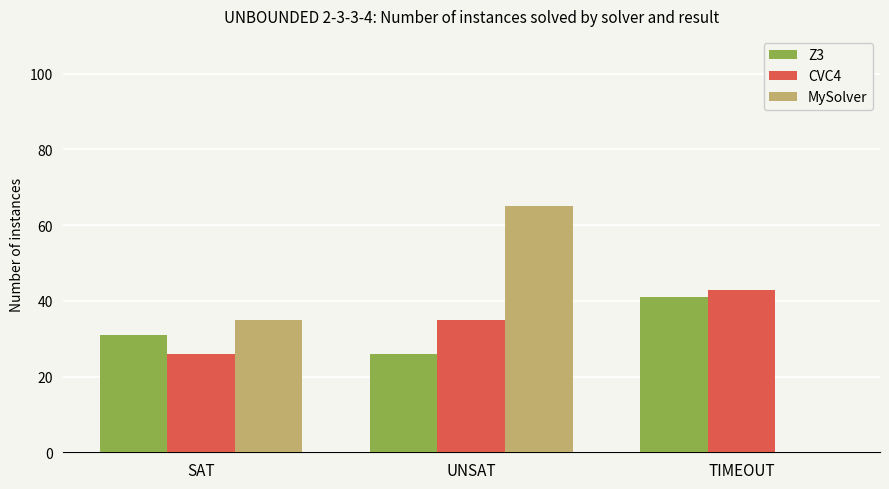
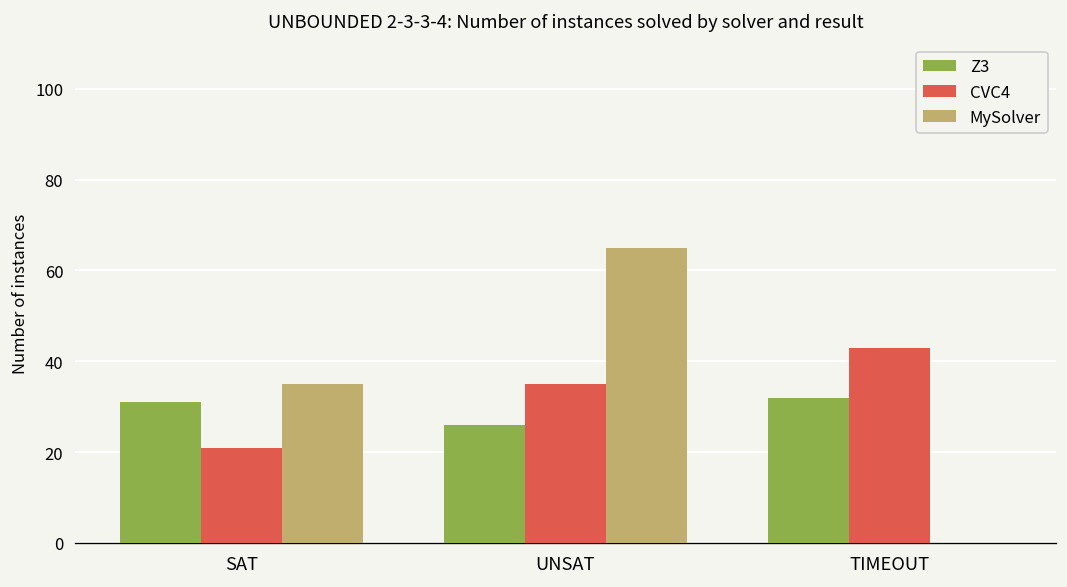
  {
    "Z3": {
      "SAT": 31,
      "UNSAT": 26,
-     "TIMEOUT": 41
+     "TIMEOUT": 32
    },
    "CVC4": {
-     "SAT": 26,
+     "SAT": 21,
      "UNSAT": 35,
      "TIMEOUT": 43
    },
    "MySolver": {
      "SAT": 35,
      "UNSAT": 65,
      "TIMEOUT": 0
    }
  }
